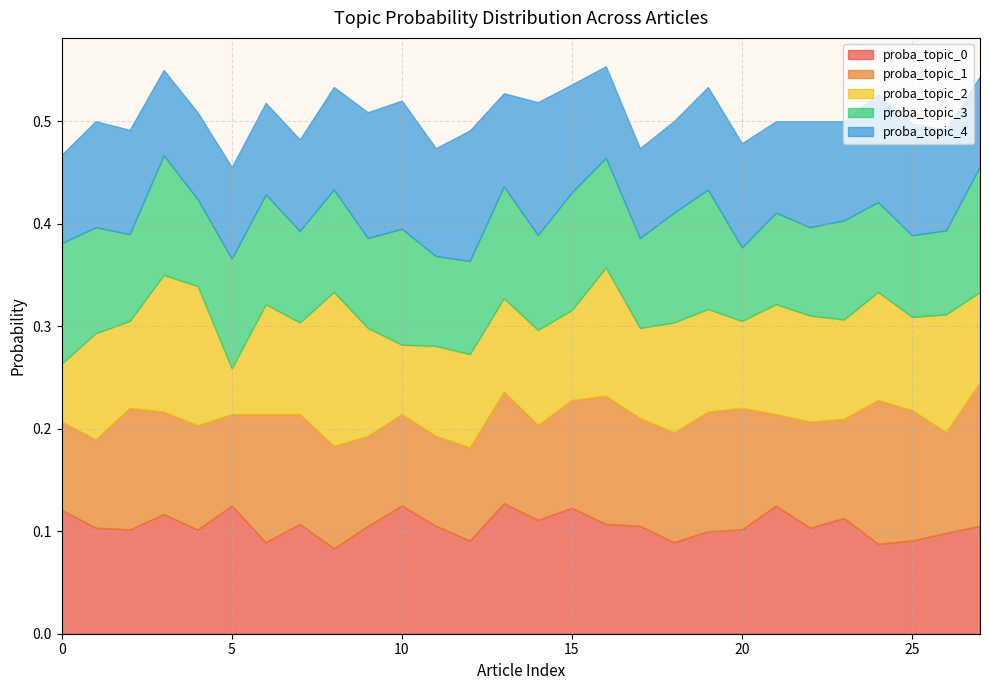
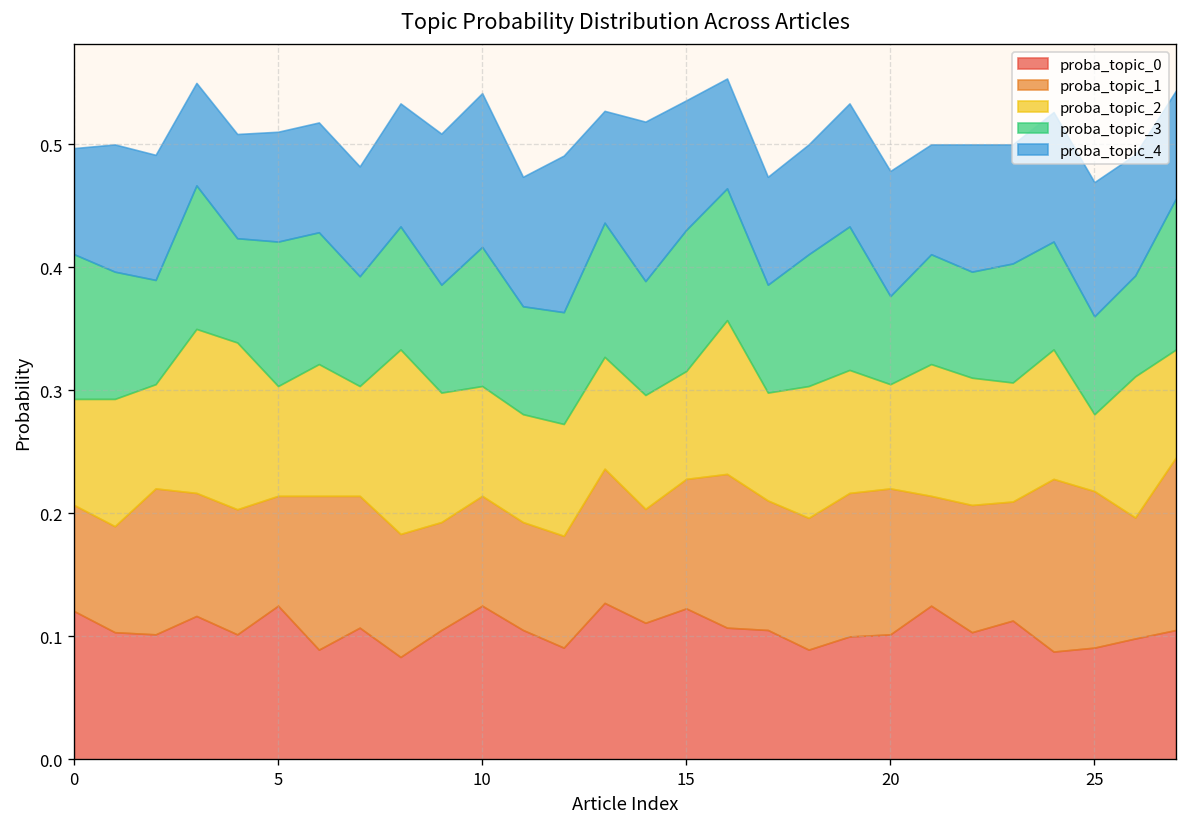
  {
    "proba_topic_2": {
-     "0": 0.057,
-     "5": 0.044,
-     "10": 0.068,
+     "0": 0.086,
+     "5": 0.089,
+     "10": 0.089,
      "15": 0.088,
      "20": 0.085,
-     "25": 0.091
+     "25": 0.062
    },
    "proba_topic_3": {
      "0": 0.118,
-     "5": 0.107,
+     "5": 0.117,
      "10": 0.113,
      "15": 0.115,
      "20": 0.072,
      "25": 0.080
    },
    "proba_topic_4": {
      "0": 0.086,
      "5": 0.089,
      "10": 0.125,
      "15": 0.105,
      "20": 0.102
    }
  }
